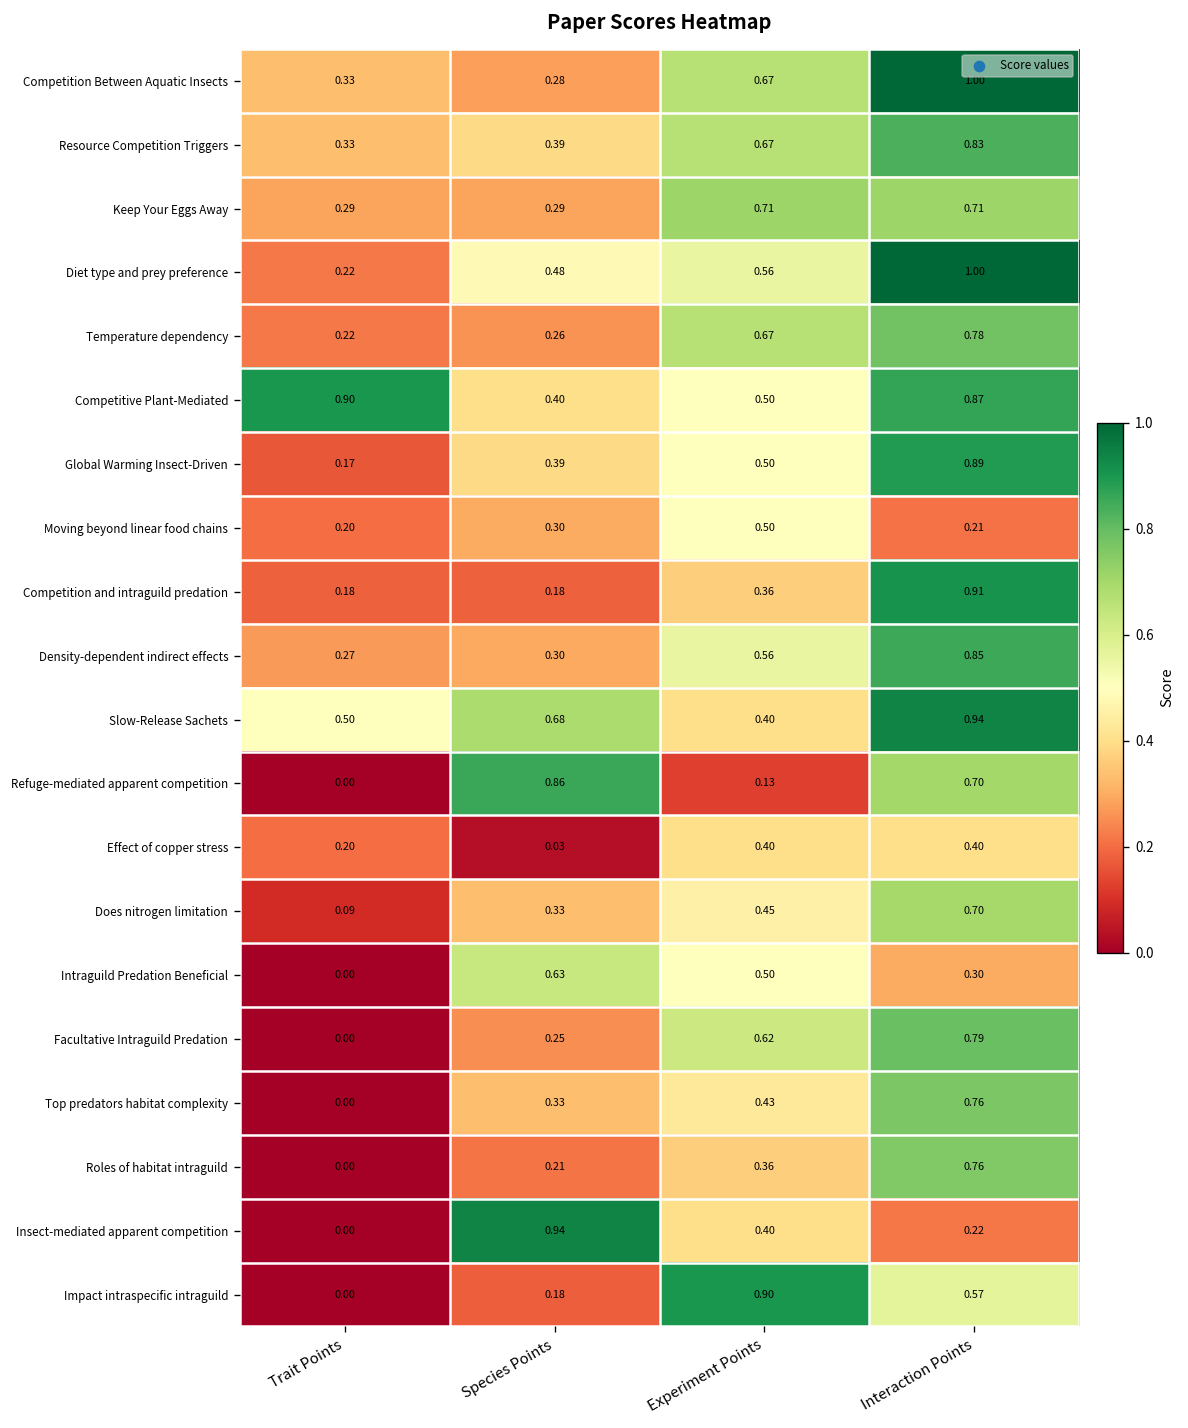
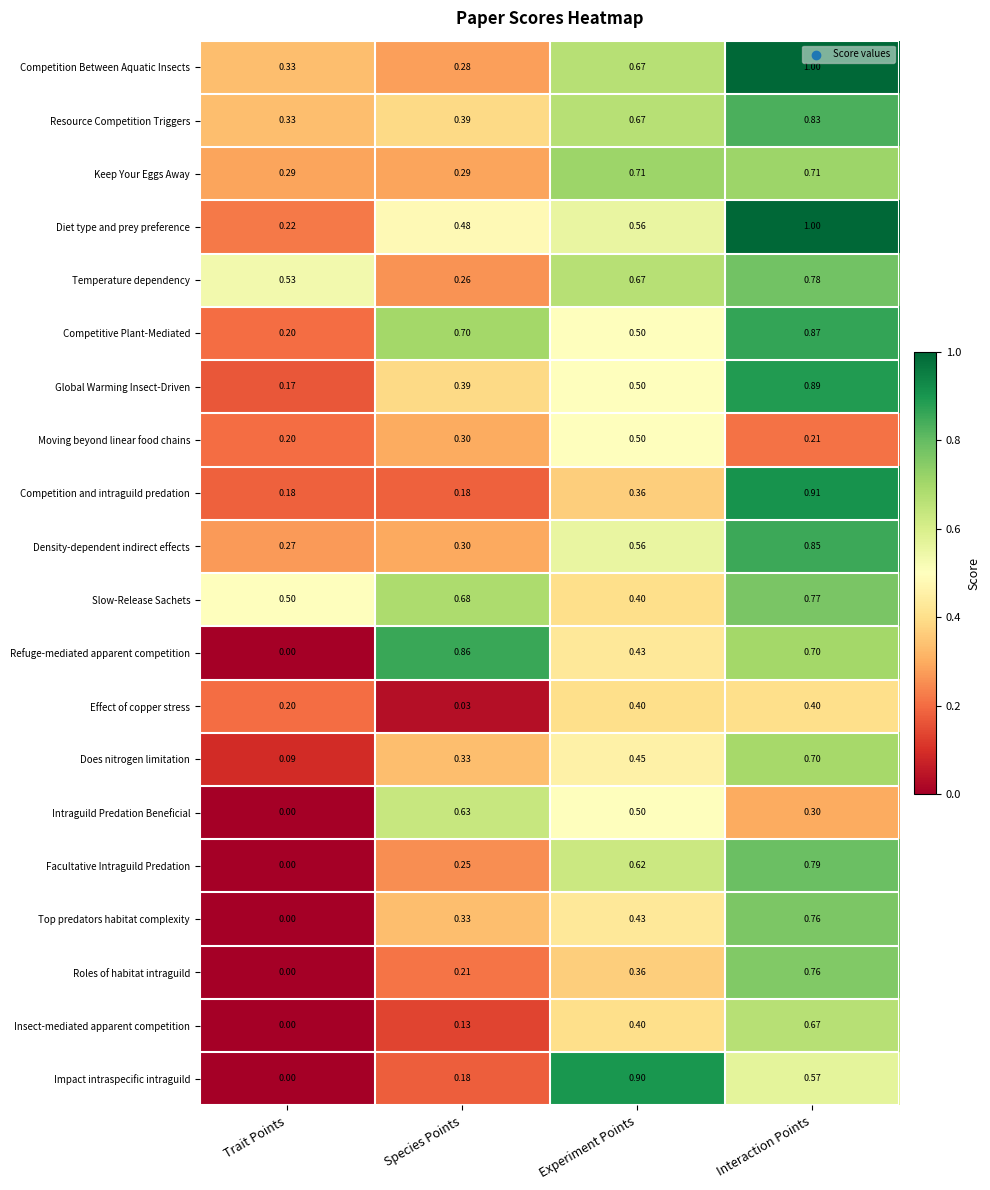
  {
    "Competition Between Aquatic Insects": {
      "Trait Points": 0.33,
      "Species Points": 0.28,
      "Experiment Points": 0.67
    },
    "Resource Competition Triggers": {
      "Trait Points": 0.33,
      "Species Points": 0.39,
      "Experiment Points": 0.67,
      "Interaction Points": 0.83
    },
    "Keep Your Eggs Away": {
      "Trait Points": 0.29,
      "Species Points": 0.29,
      "Experiment Points": 0.71,
      "Interaction Points": 0.71
    },
    "Diet type and prey preference": {
      "Trait Points": 0.22,
      "Species Points": 0.48,
      "Experiment Points": 0.56,
      "Interaction Points": 1.00
    },
    "Temperature dependency": {
-     "Trait Points": 0.22,
+     "Trait Points": 0.53,
      "Species Points": 0.26,
      "Experiment Points": 0.67,
      "Interaction Points": 0.78
    },
    "Competitive Plant-Mediated": {
-     "Trait Points": 0.90,
-     "Species Points": 0.40,
+     "Trait Points": 0.20,
+     "Species Points": 0.70,
      "Experiment Points": 0.50,
      "Interaction Points": 0.87
    },
    "Global Warming Insect-Driven": {
      "Trait Points": 0.17,
      "Species Points": 0.39,
      "Experiment Points": 0.50,
      "Interaction Points": 0.89
    },
    "Moving beyond linear food chains": {
      "Trait Points": 0.20,
      "Species Points": 0.30,
      "Experiment Points": 0.50,
      "Interaction Points": 0.21
    },
    "Competition and intraguild predation": {
      "Trait Points": 0.18,
      "Species Points": 0.18,
      "Experiment Points": 0.36,
      "Interaction Points": 0.91
    },
    "Density-dependent indirect effects": {
      "Trait Points": 0.27,
      "Species Points": 0.30,
      "Experiment Points": 0.56,
      "Interaction Points": 0.85
    },
    "Slow-Release Sachets": {
      "Trait Points": 0.50,
      "Species Points": 0.68,
      "Experiment Points": 0.40,
-     "Interaction Points": 0.94
+     "Interaction Points": 0.77
    },
    "Refuge-mediated apparent competition": {
      "Trait Points": 0.00,
      "Species Points": 0.86,
-     "Experiment Points": 0.13,
+     "Experiment Points": 0.43,
      "Interaction Points": 0.70
    },
    "Effect of copper stress": {
      "Trait Points": 0.20,
      "Species Points": 0.03,
      "Experiment Points": 0.40,
      "Interaction Points": 0.40
    },
    "Does nitrogen limitation": {
      "Trait Points": 0.09,
      "Species Points": 0.33,
      "Experiment Points": 0.45,
      "Interaction Points": 0.70
    },
    "Intraguild Predation Beneficial": {
      "Trait Points": 0.00,
      "Species Points": 0.63,
      "Experiment Points": 0.50,
      "Interaction Points": 0.30
    },
    "Facultative Intraguild Predation": {
      "Trait Points": 0.00,
      "Species Points": 0.25,
      "Experiment Points": 0.62,
      "Interaction Points": 0.79
    },
    "Top predators habitat complexity": {
      "Trait Points": 0.00,
      "Species Points": 0.33,
      "Experiment Points": 0.43,
      "Interaction Points": 0.76
    },
    "Roles of habitat intraguild": {
      "Trait Points": 0.00,
      "Species Points": 0.21,
      "Experiment Points": 0.36,
      "Interaction Points": 0.76
    },
    "Insect-mediated apparent competition": {
      "Trait Points": 0.00,
-     "Species Points": 0.94,
+     "Species Points": 0.13,
      "Experiment Points": 0.40,
-     "Interaction Points": 0.22
+     "Interaction Points": 0.67
    },
    "Impact intraspecific intraguild": {
      "Trait Points": 0.00,
      "Species Points": 0.18,
      "Experiment Points": 0.90,
      "Interaction Points": 0.57
    }
  }
